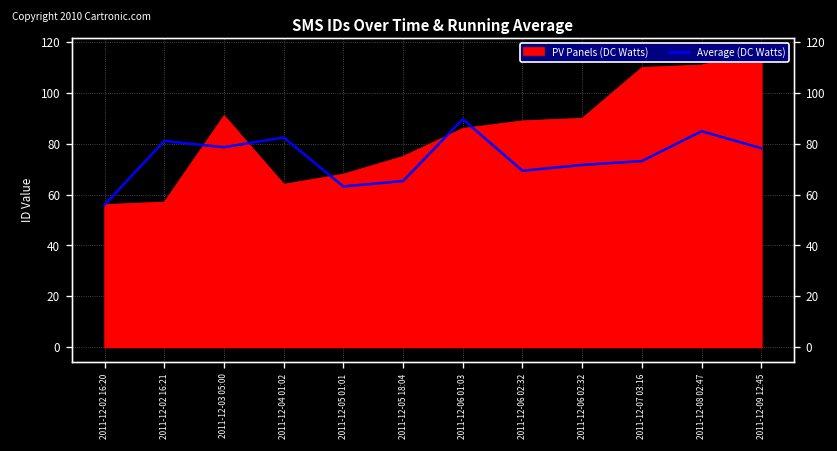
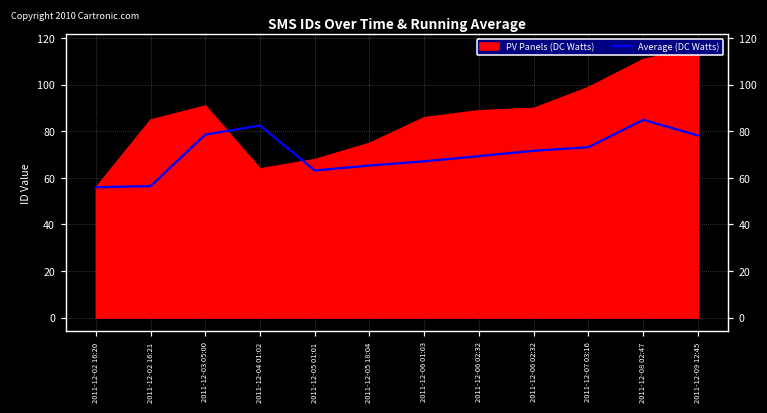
  {
    "PV Panels (DC Watts)": {
-     "2011-12-02 16:21": 57,
+     "2011-12-02 16:21": 85,
      "2011-12-03 05:00": 91,
      "2011-12-04 01:02": 64,
      "2011-12-05 01:01": 68,
      "2011-12-05 18:04": 75,
      "2011-12-06 01:03": 86,
-     "2011-12-07 03:16": 110,
+     "2011-12-07 03:16": 99,
      "2011-12-08 02:47": 111
    },
    "Average (DC Watts)": {
-     "2011-12-02 16:21": 81,
+     "2011-12-02 16:21": 57,
      "2011-12-03 05:00": 79,
      "2011-12-04 01:02": 83,
      "2011-12-05 01:01": 63,
      "2011-12-05 18:04": 65,
-     "2011-12-06 01:03": 90,
+     "2011-12-06 01:03": 67,
      "2011-12-07 03:16": 73,
      "2011-12-08 02:47": 85,
      "2011-12-09 12:45": 78
    }
  }
